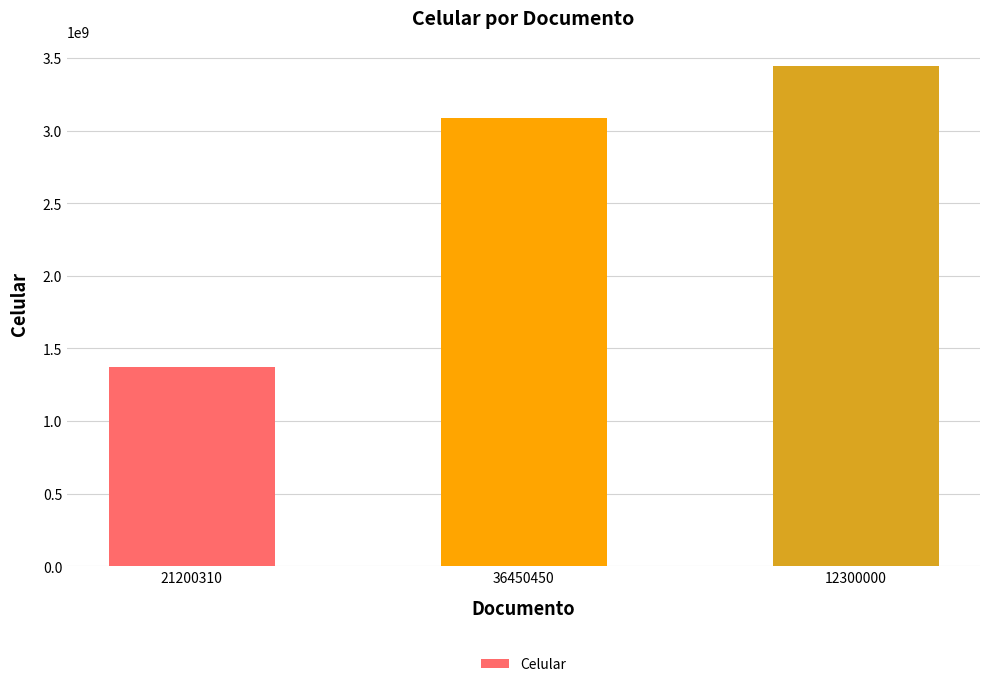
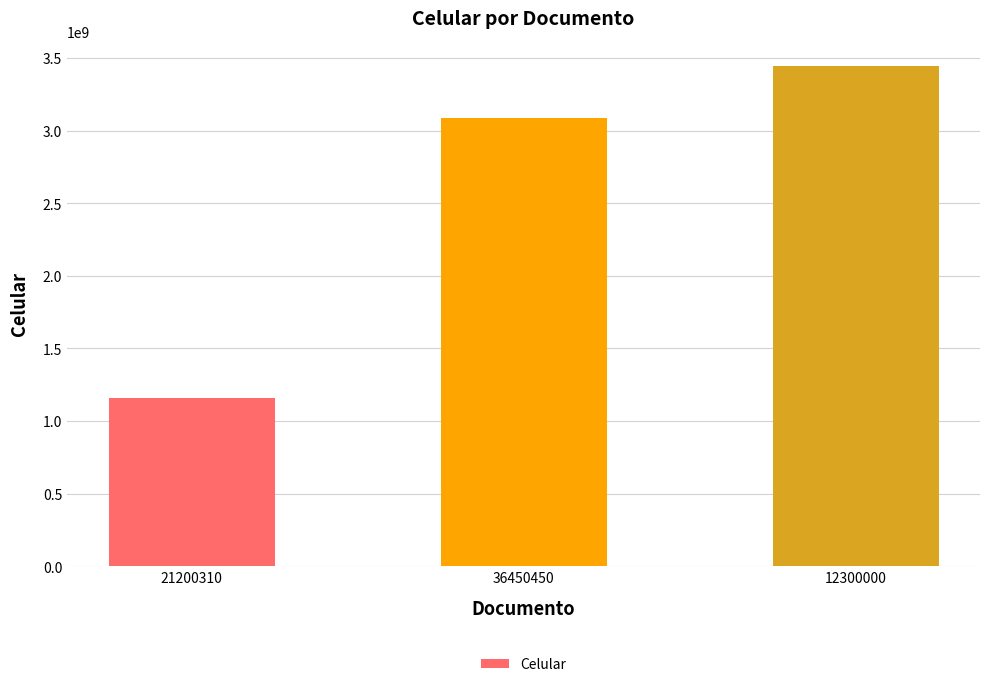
  {
-   "21200310": 1370000000,
+   "21200310": 1150000000,
    "36450450": 3090000000,
    "12300000": 3450000000
  }
